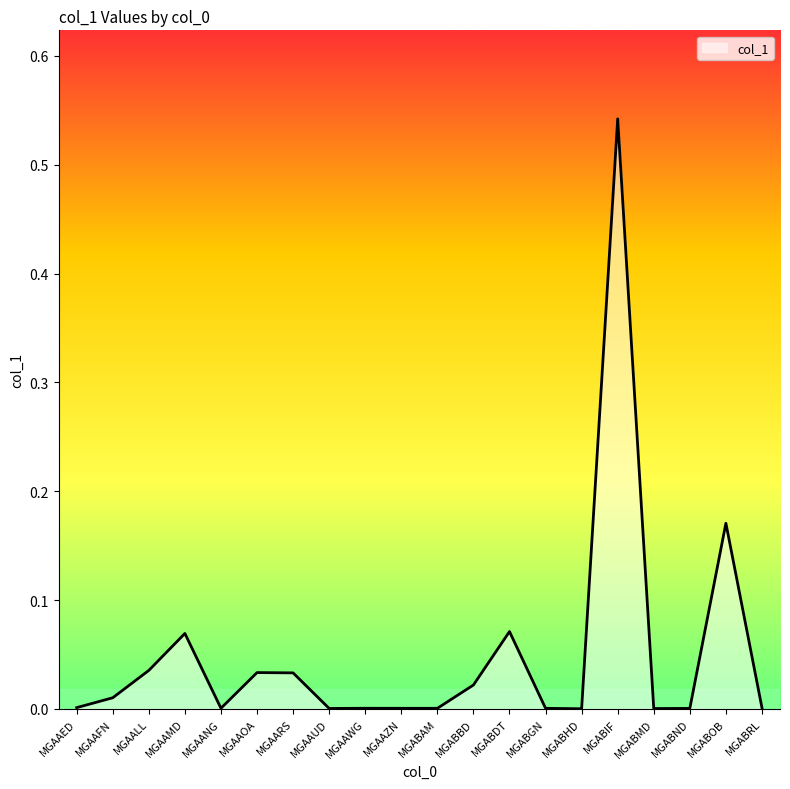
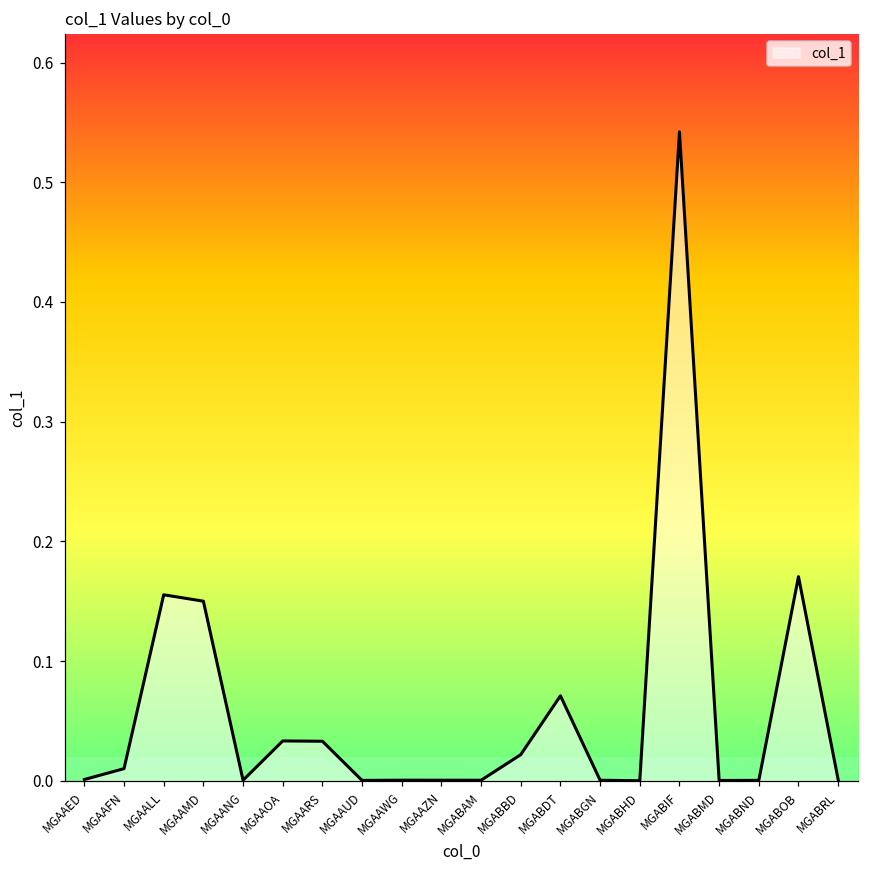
  {
-   "MGAALL": 0.035,
-   "MGAAMD": 0.069,
+   "MGAALL": 0.155,
+   "MGAAMD": 0.150,
    "MGAAOA": 0.033,
    "MGAARS": 0.033,
    "MGABBD": 0.022,
    "MGABDT": 0.071,
    "MGABIF": 0.542,
    "MGABOB": 0.171
  }
